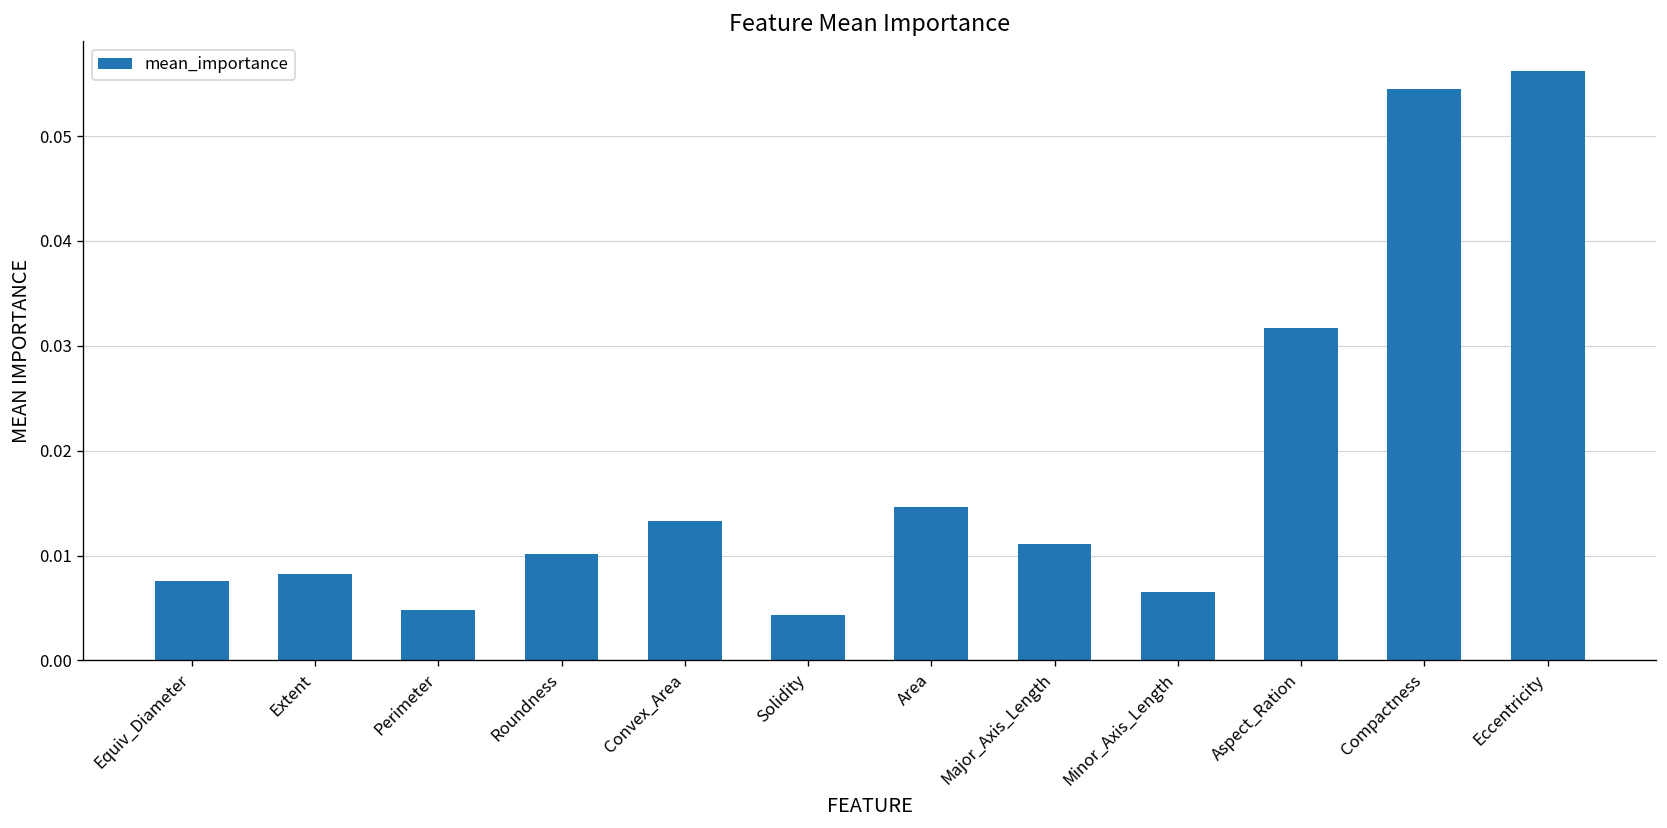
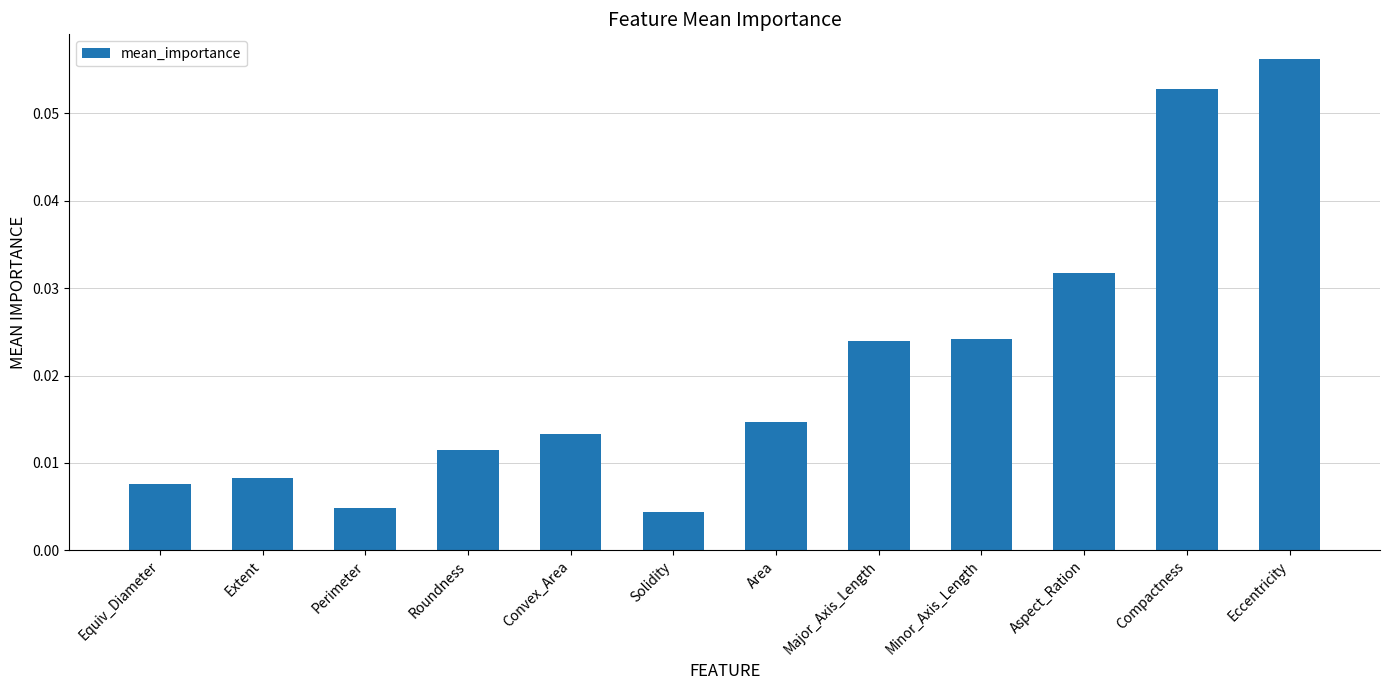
  {
    "Equiv_Diameter": 0.008,
    "Extent": 0.008,
    "Perimeter": 0.005,
-   "Roundness": 0.010,
+   "Roundness": 0.012,
    "Convex_Area": 0.013,
    "Solidity": 0.004,
    "Area": 0.015,
-   "Major_Axis_Length": 0.011,
-   "Minor_Axis_Length": 0.006,
+   "Major_Axis_Length": 0.024,
+   "Minor_Axis_Length": 0.024,
    "Aspect_Ration": 0.032,
-   "Compactness": 0.055,
+   "Compactness": 0.053,
    "Eccentricity": 0.056
  }
